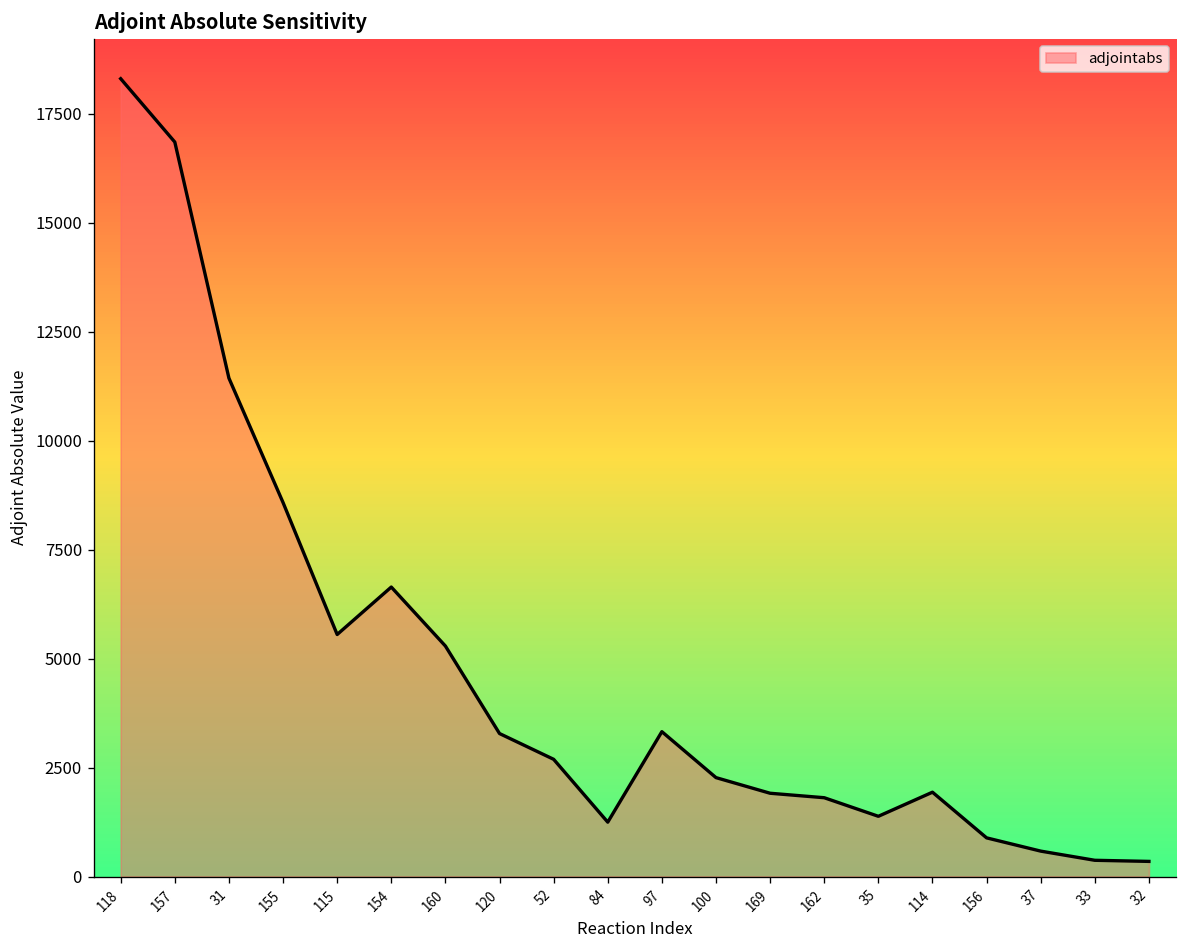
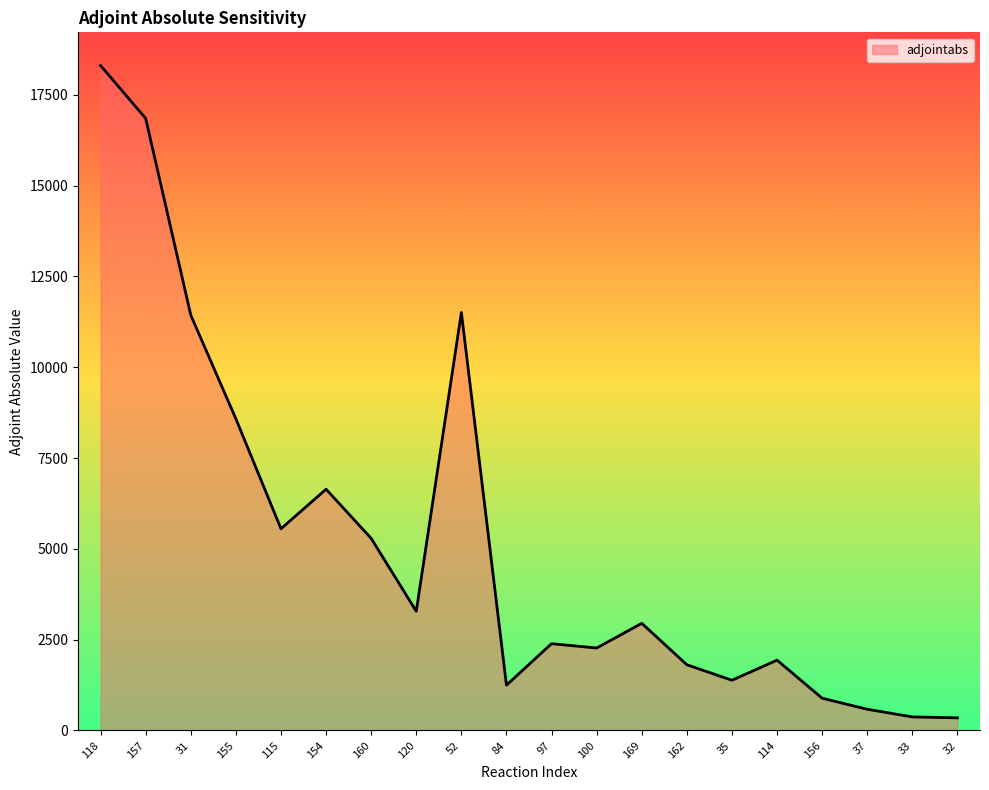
  {
    "118": 18300,
    "157": 16900,
    "31": 11400,
    "155": 8600,
    "115": 5600,
    "154": 6600,
    "160": 5300,
    "120": 3300,
-   "52": 2700,
+   "52": 11500,
    "84": 1200,
-   "97": 3300,
+   "97": 2400,
    "100": 2300,
-   "169": 1900,
+   "169": 3000,
    "162": 1800,
    "35": 1400,
    "114": 1900,
    "156": 900,
    "37": 600,
    "33": 400,
    "32": 300
  }
